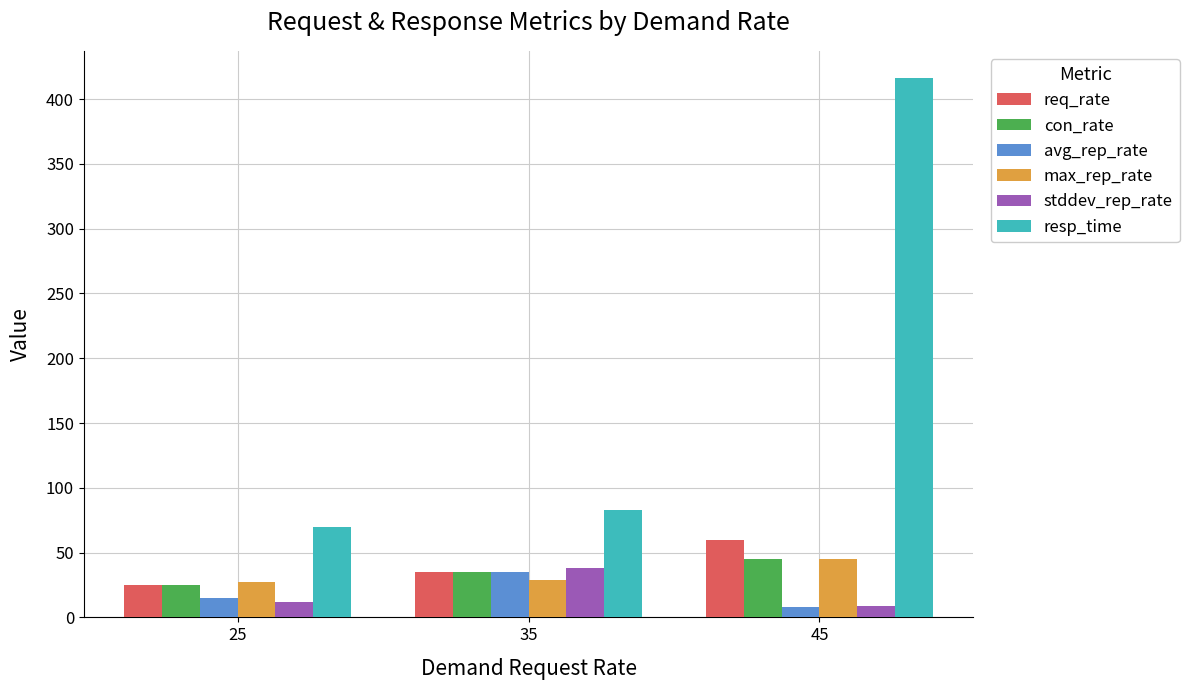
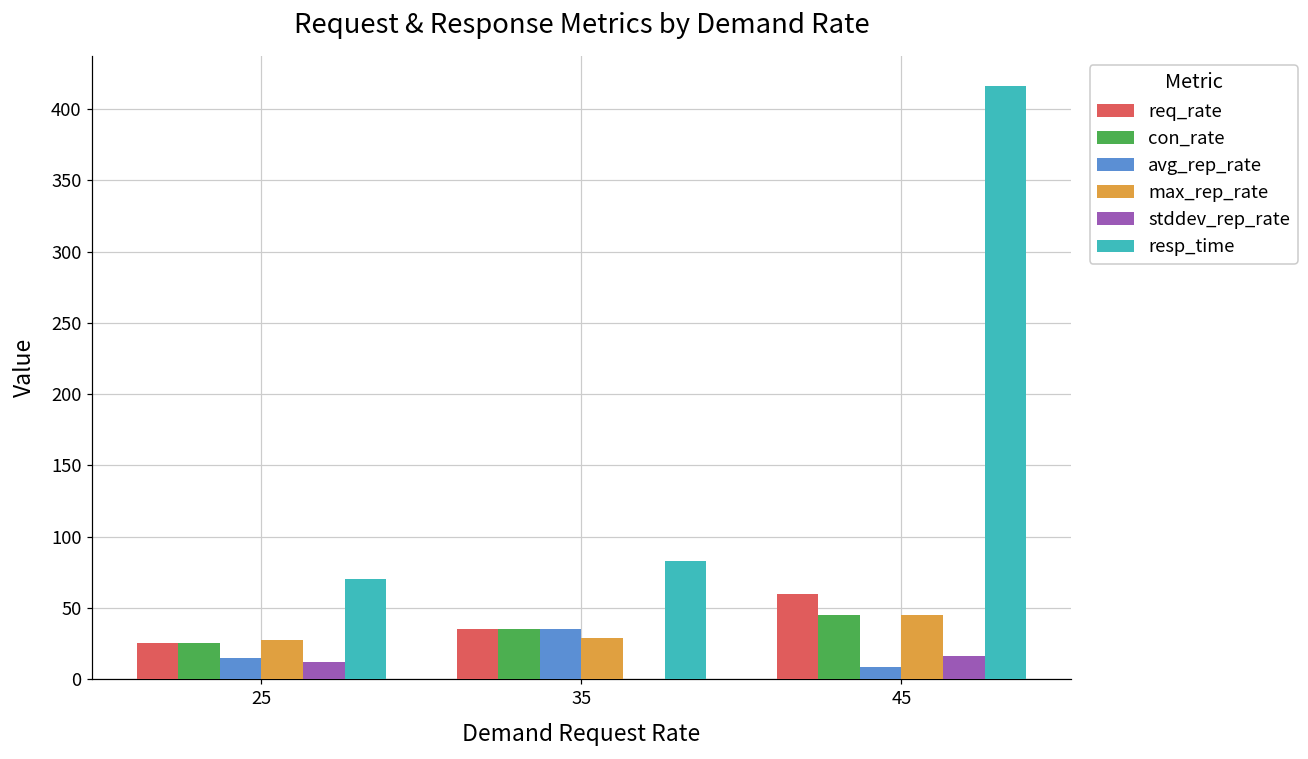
  {
    "req_rate": {
      "25": 25,
      "35": 35,
      "45": 60
    },
    "con_rate": {
      "25": 25,
      "35": 35,
      "45": 45
    },
    "max_rep_rate": {
      "25": 28,
      "35": 29,
      "45": 45
    },
    "stddev_rep_rate": {
      "25": 12,
-     "35": 38,
-     "45": 9
+     "35": 0,
+     "45": 16
    }
  }
